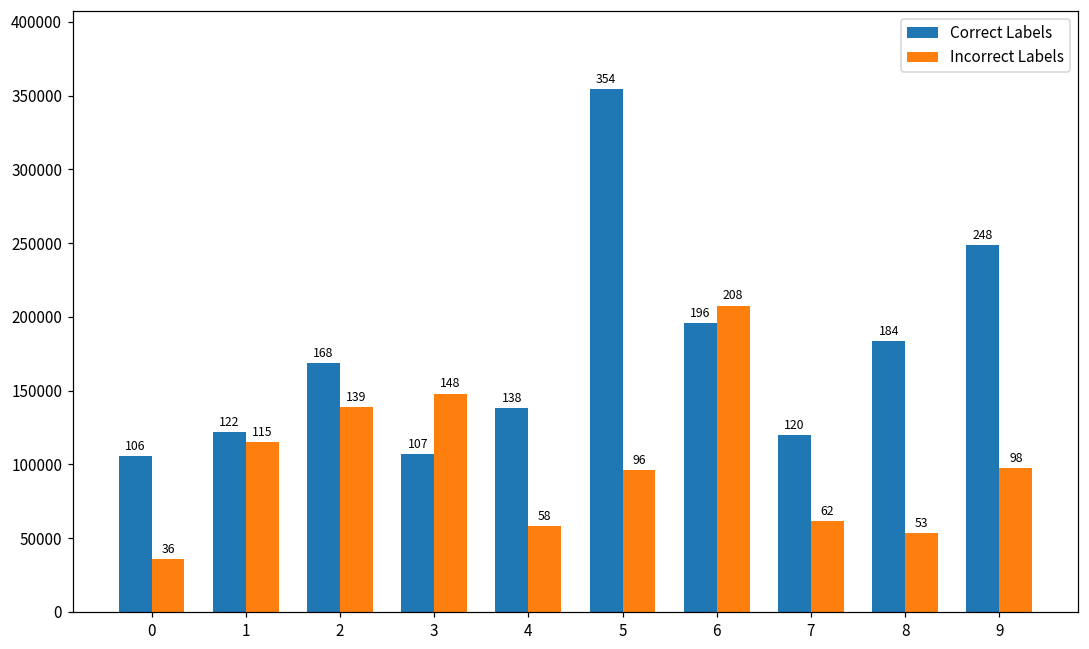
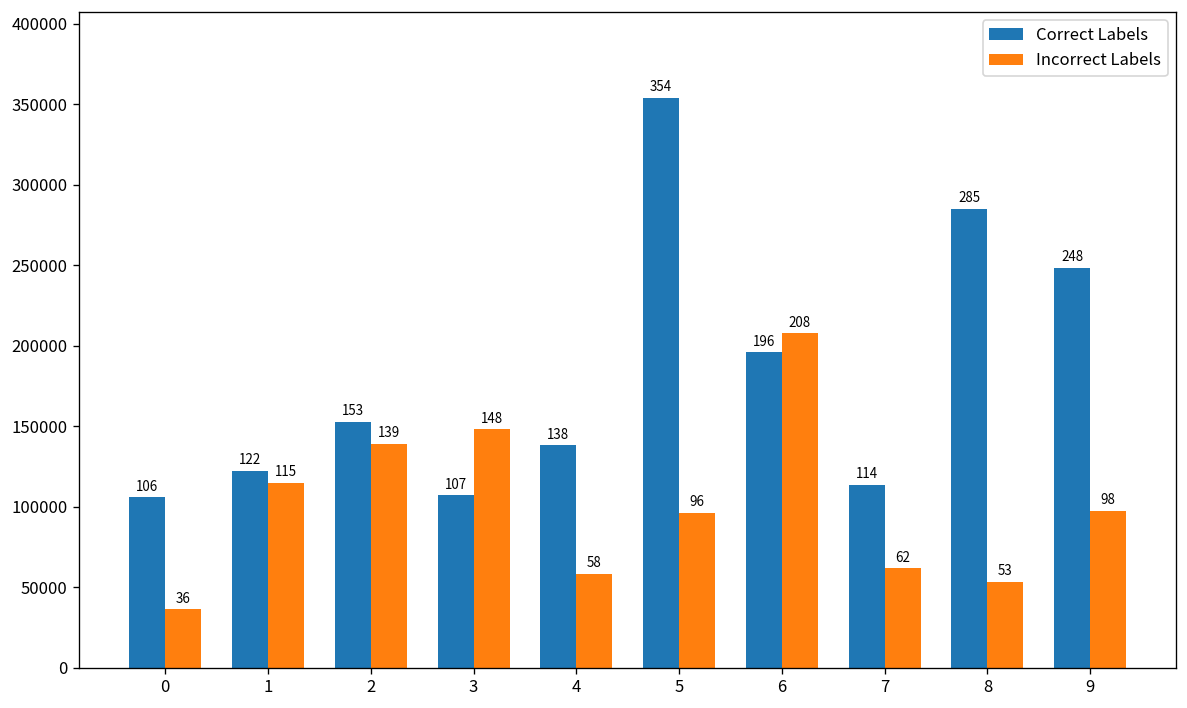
  {
    "Correct Labels": {
-     "2": 168,
-     "7": 120,
-     "8": 184
+     "2": 153,
+     "7": 114,
+     "8": 285
    }
  }
